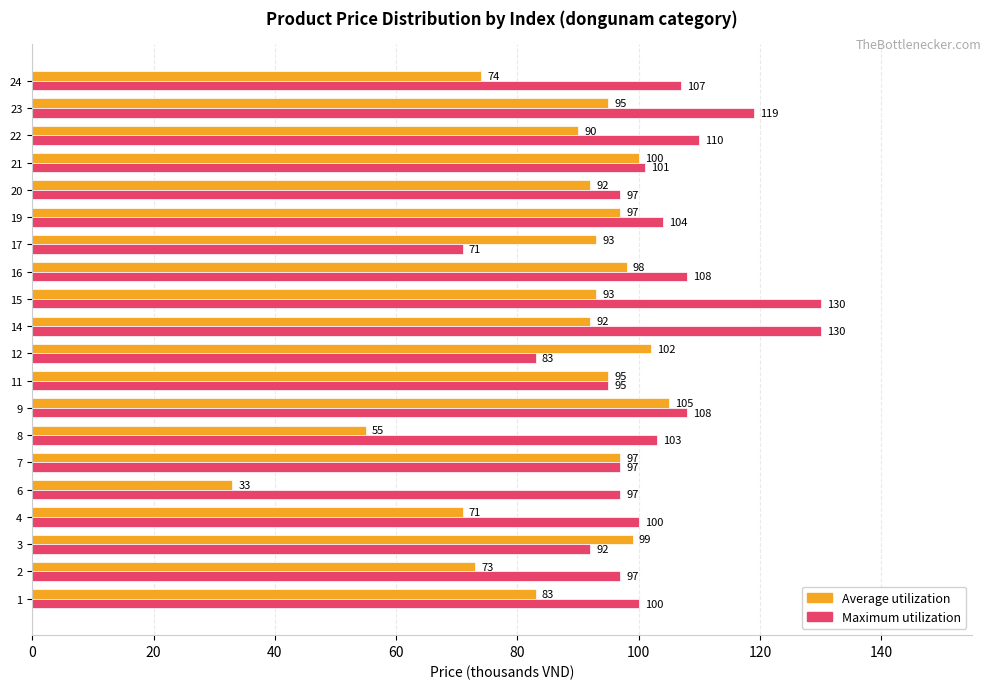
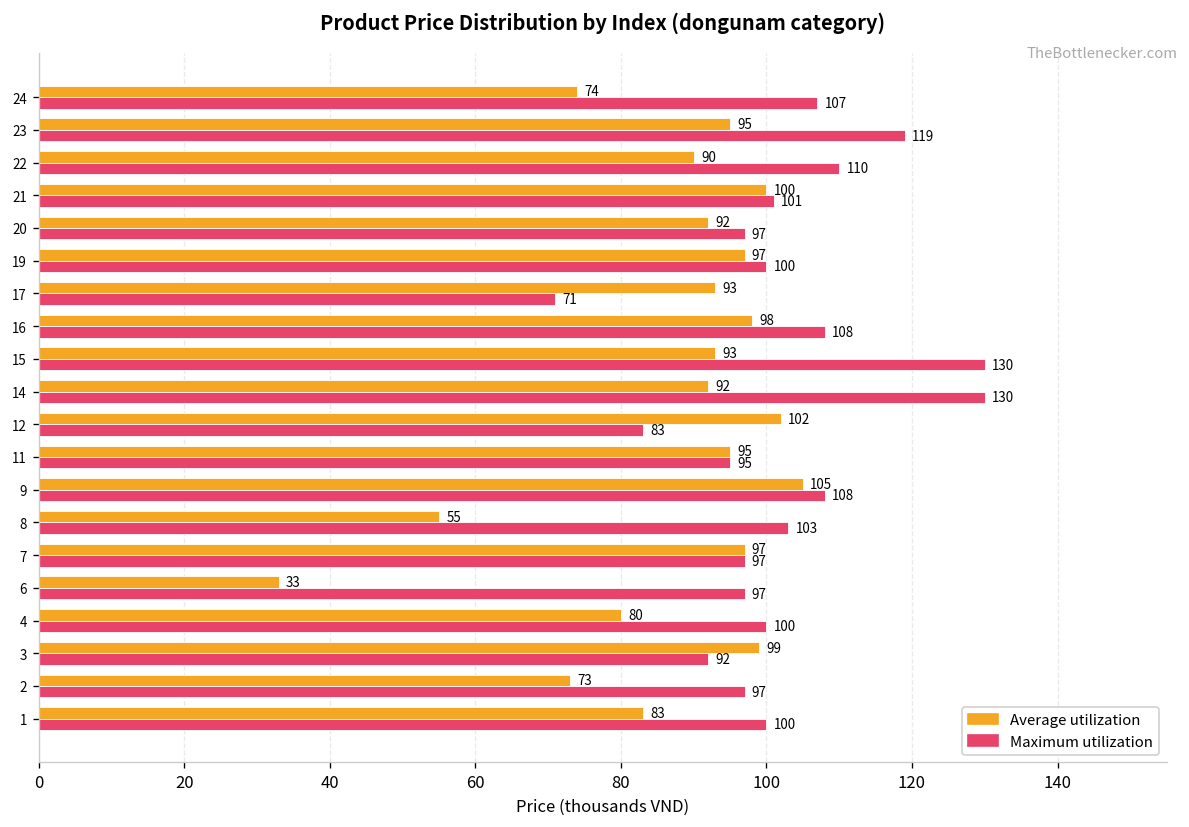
  {
    "Average utilization": {
      "24": 74,
      "23": 95,
      "22": 90,
      "21": 100,
      "20": 92,
      "19": 97,
      "17": 93,
      "16": 98,
      "15": 93,
      "14": 92,
      "12": 102,
      "11": 95,
      "9": 105,
      "8": 55,
      "7": 97,
      "6": 33,
-     "4": 71,
+     "4": 80,
      "3": 99,
      "2": 73,
      "1": 83
    },
    "Maximum utilization": {
      "24": 107,
      "23": 119,
      "22": 110,
      "21": 101,
      "20": 97,
-     "19": 104,
+     "19": 100,
      "17": 71,
      "16": 108,
      "15": 130,
      "14": 130,
      "12": 83,
      "11": 95,
      "9": 108,
      "8": 103,
      "7": 97,
      "6": 97,
      "4": 100,
      "3": 92,
      "2": 97,
      "1": 100
    }
  }
